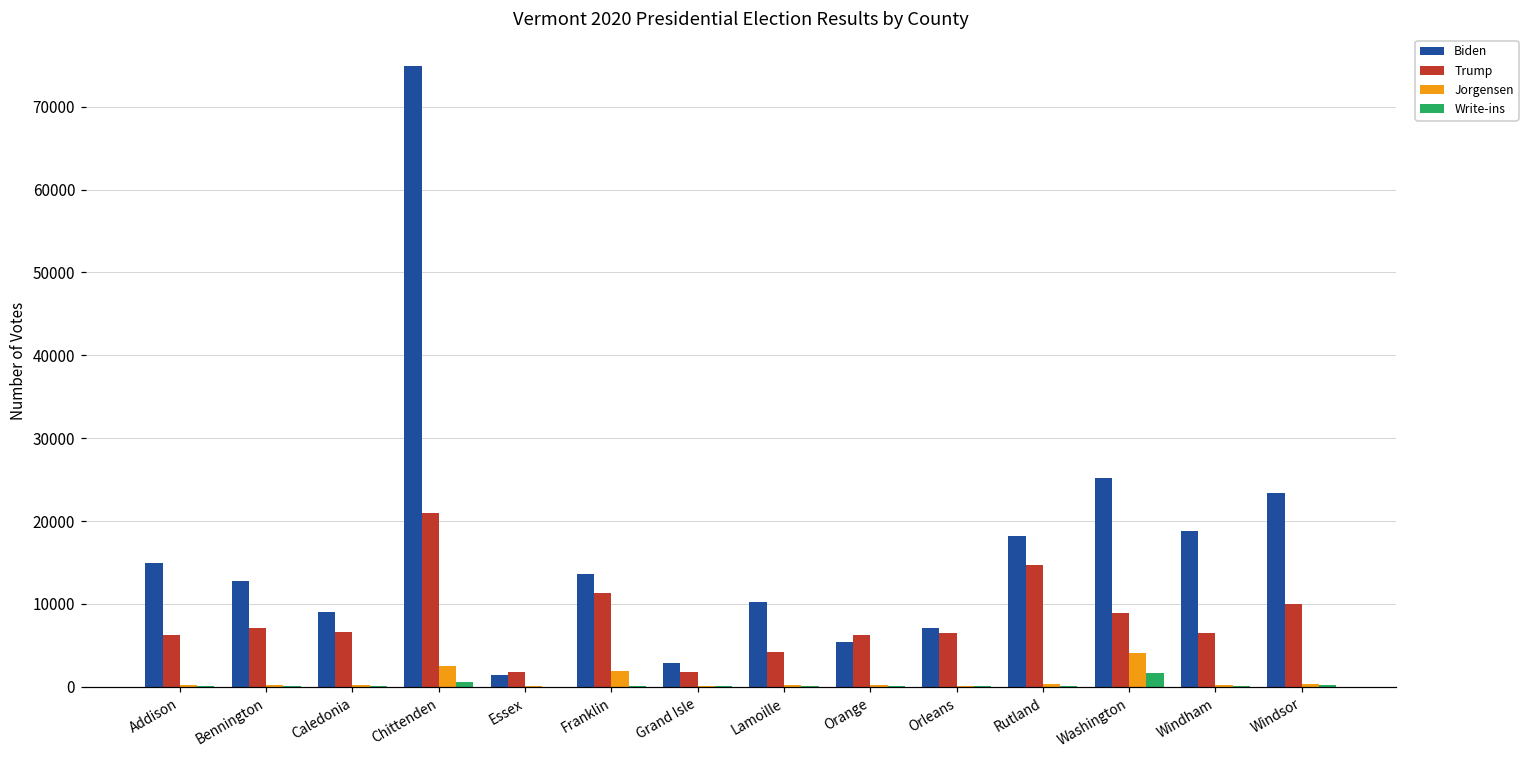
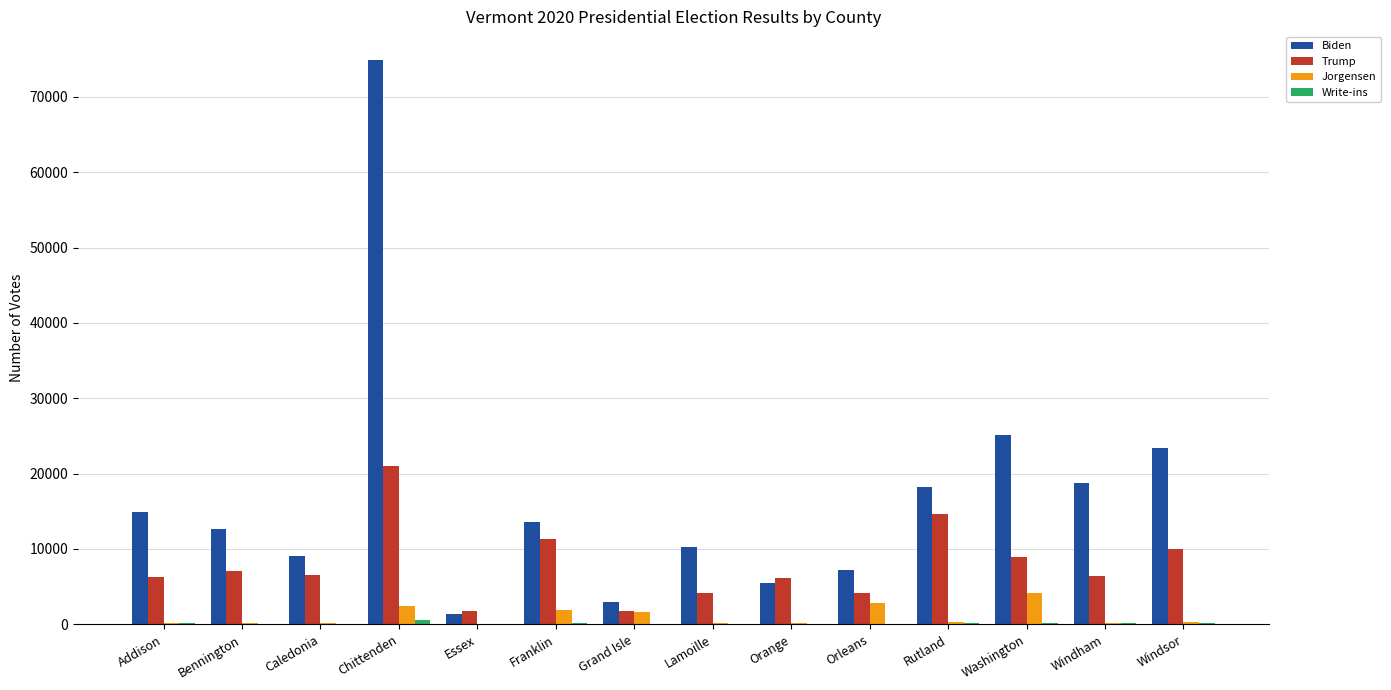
  {
    "Biden": {
      "Addison": 15000,
      "Bennington": 13000,
      "Caledonia": 9000,
      "Chittenden": 75000,
      "Essex": 1000,
      "Franklin": 14000,
      "Grand Isle": 3000,
      "Lamoille": 10000,
      "Orange": 5000,
      "Orleans": 7000,
      "Rutland": 18000,
      "Washington": 25000,
      "Windham": 19000,
      "Windsor": 23000
    },
    "Trump": {
      "Addison": 6000,
      "Bennington": 7000,
      "Caledonia": 7000,
      "Chittenden": 21000,
      "Essex": 2000,
      "Franklin": 11000,
      "Grand Isle": 2000,
      "Lamoille": 4000,
      "Orange": 6000,
-     "Orleans": 7000,
+     "Orleans": 4000,
      "Rutland": 15000,
      "Washington": 9000,
      "Windham": 6000,
      "Windsor": 10000
    },
    "Jorgensen": {
      "Chittenden": 2000,
      "Franklin": 2000,
-     "Grand Isle": 0,
-     "Orleans": 0,
+     "Grand Isle": 2000,
+     "Orleans": 3000,
      "Rutland": 0,
      "Washington": 4000,
      "Windsor": 0
    },
    "Write-ins": {
      "Chittenden": 1000,
-     "Washington": 2000
+     "Washington": 0
    }
  }
